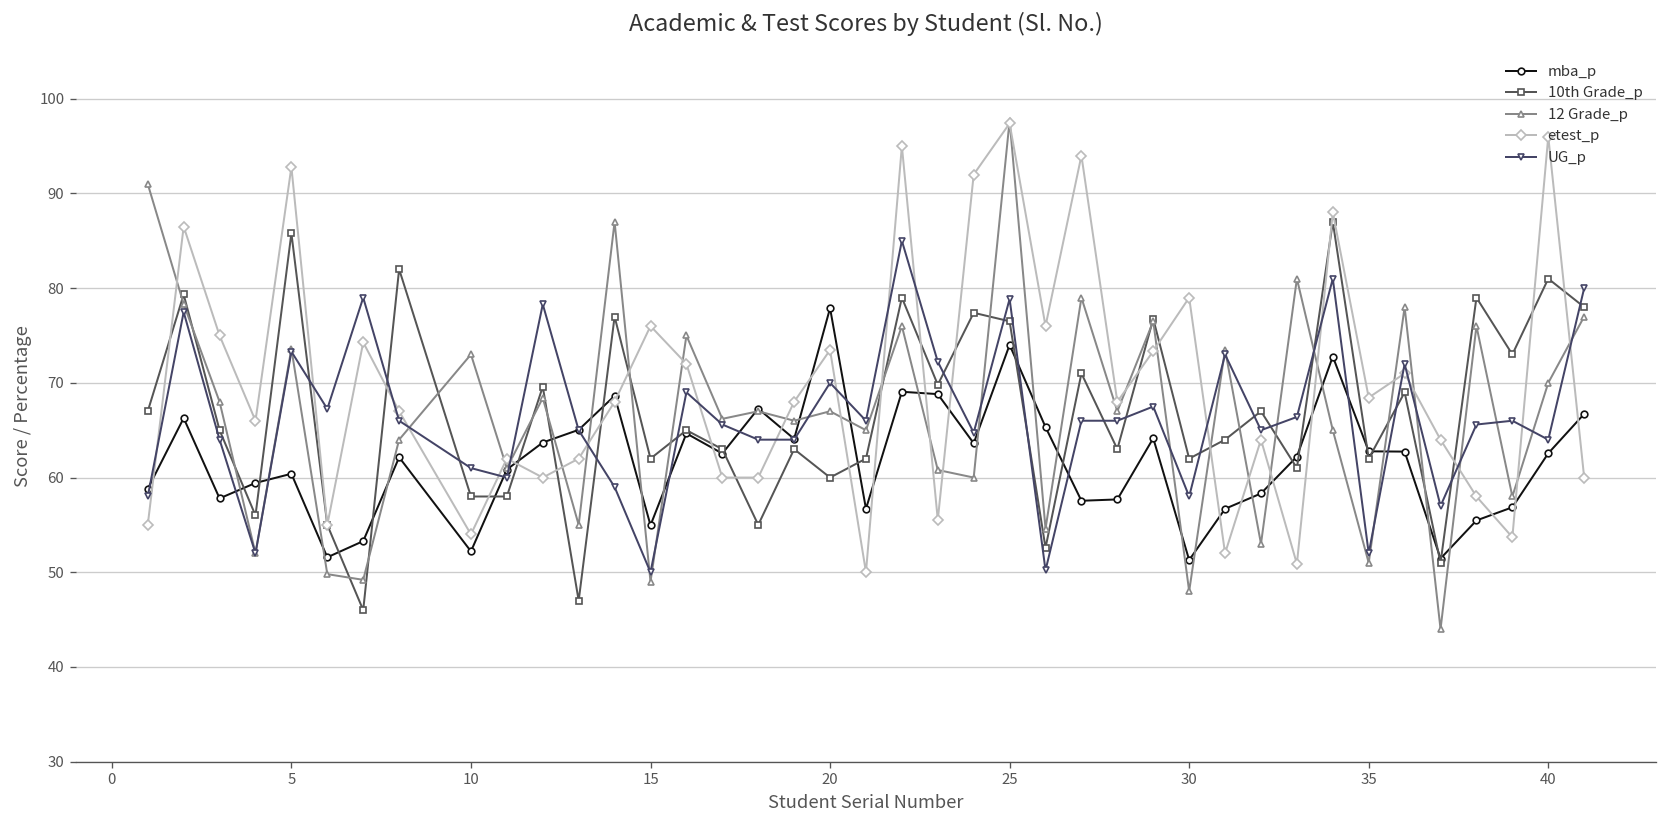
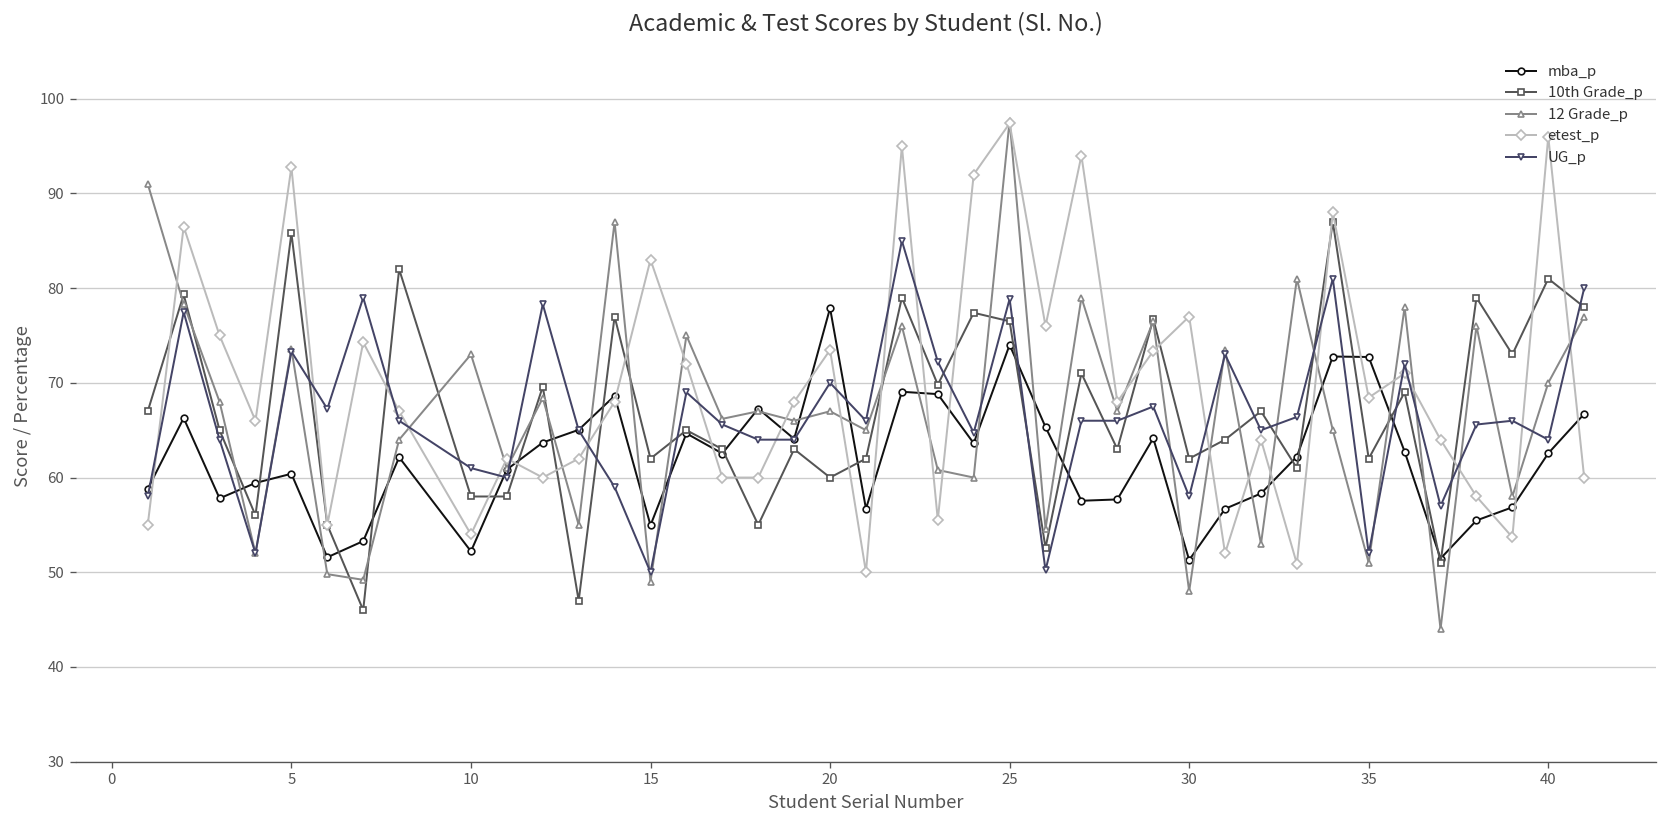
  {
    "mba_p": {
      "5": 60,
      "10": 52,
      "15": 55,
      "20": 78,
      "25": 74,
      "30": 51,
-     "35": 63,
+     "35": 73,
      "40": 63
    },
    "12 Grade_p": {
      "10": 73,
      "15": 49,
      "20": 67,
      "30": 48,
      "35": 51,
      "40": 70
    },
    "etest_p": {
      "5": 93,
      "10": 54,
-     "15": 76,
+     "15": 83,
      "20": 73,
-     "30": 79,
+     "30": 77,
      "35": 68,
      "40": 96
    }
  }
